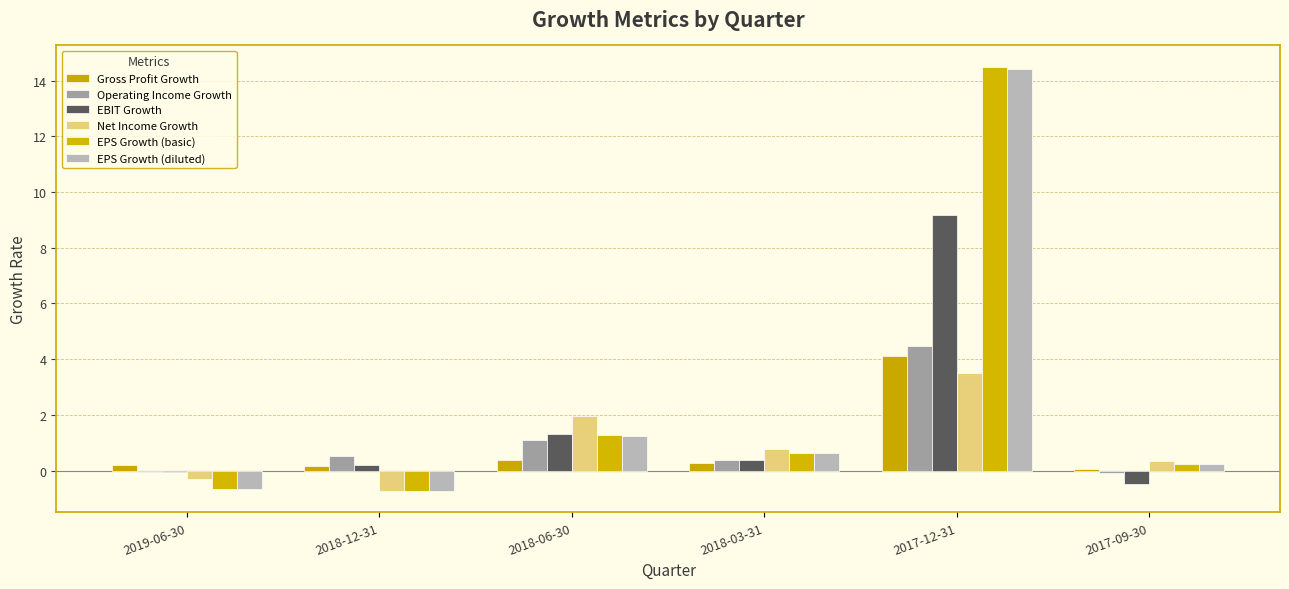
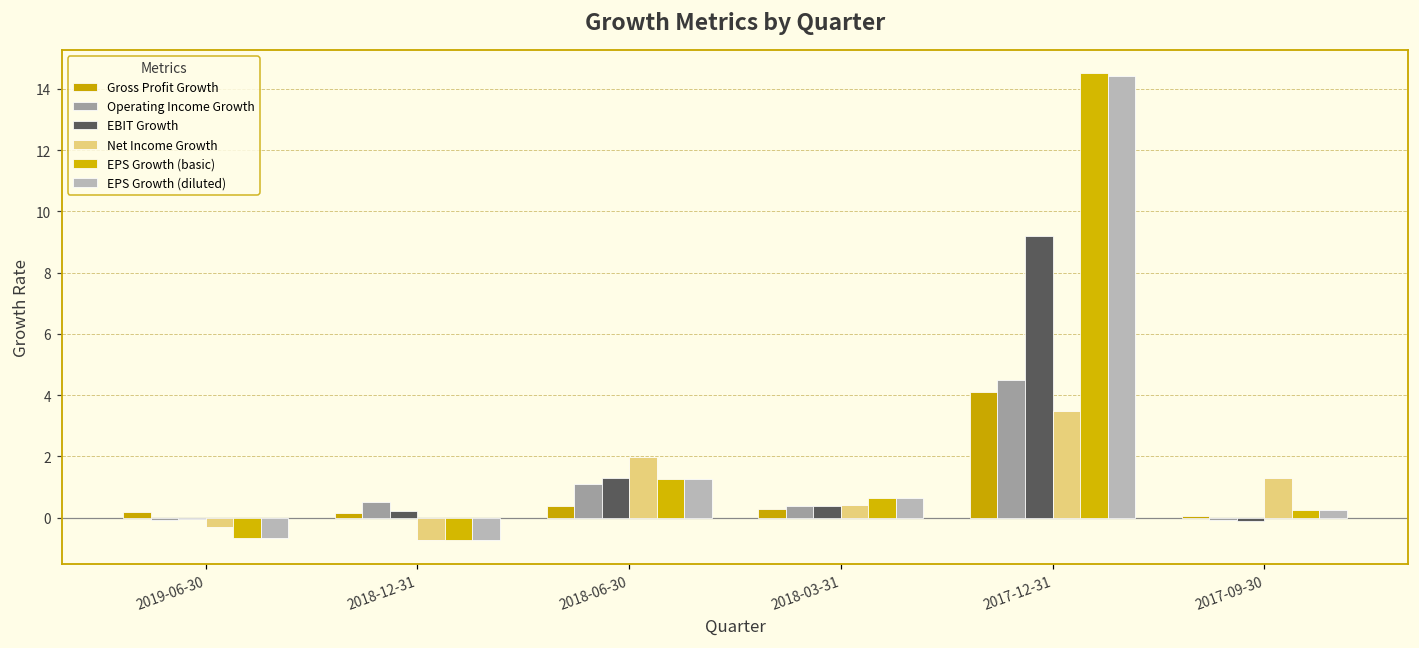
  {
    "EBIT Growth": {
      "2018-12-31": 0.2,
      "2018-06-30": 1.3,
      "2018-03-31": 0.4,
      "2017-12-31": 9.2,
-     "2017-09-30": -0.5
+     "2017-09-30": -0.1
    },
    "Net Income Growth": {
      "2019-06-30": -0.3,
      "2018-12-31": -0.7,
      "2018-06-30": 2.0,
-     "2018-03-31": 0.8,
+     "2018-03-31": 0.4,
      "2017-12-31": 3.5,
-     "2017-09-30": 0.4
+     "2017-09-30": 1.3
    }
  }
